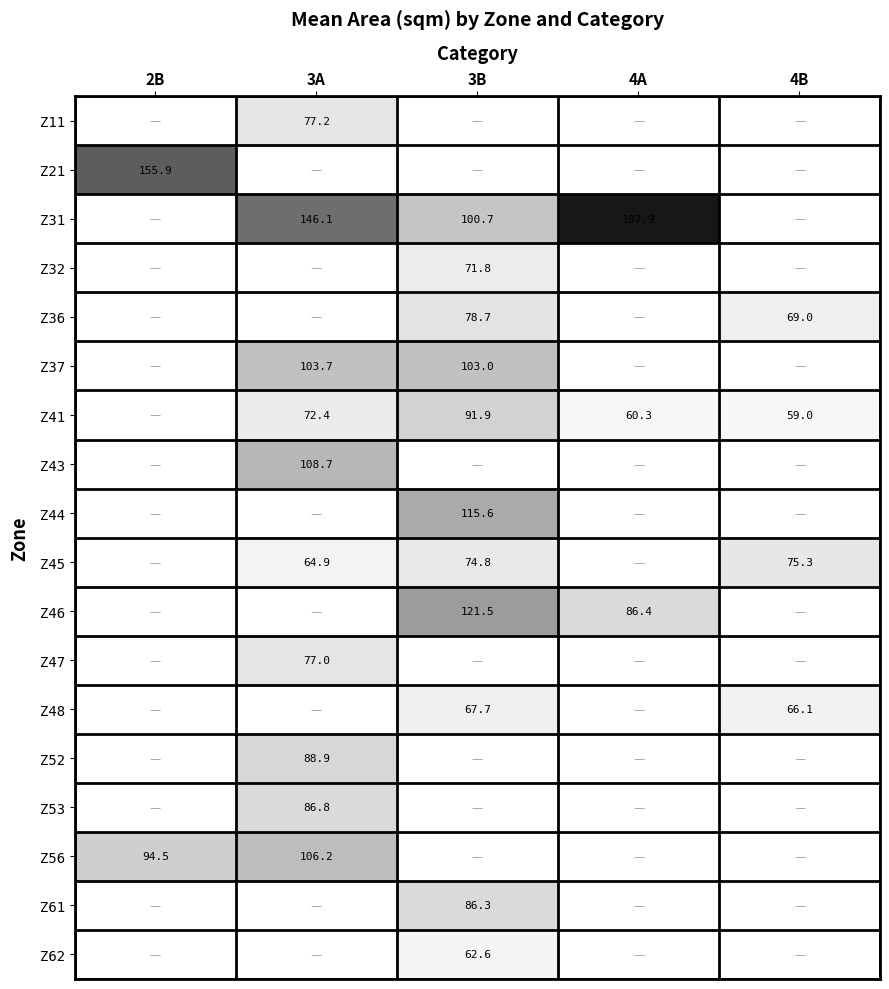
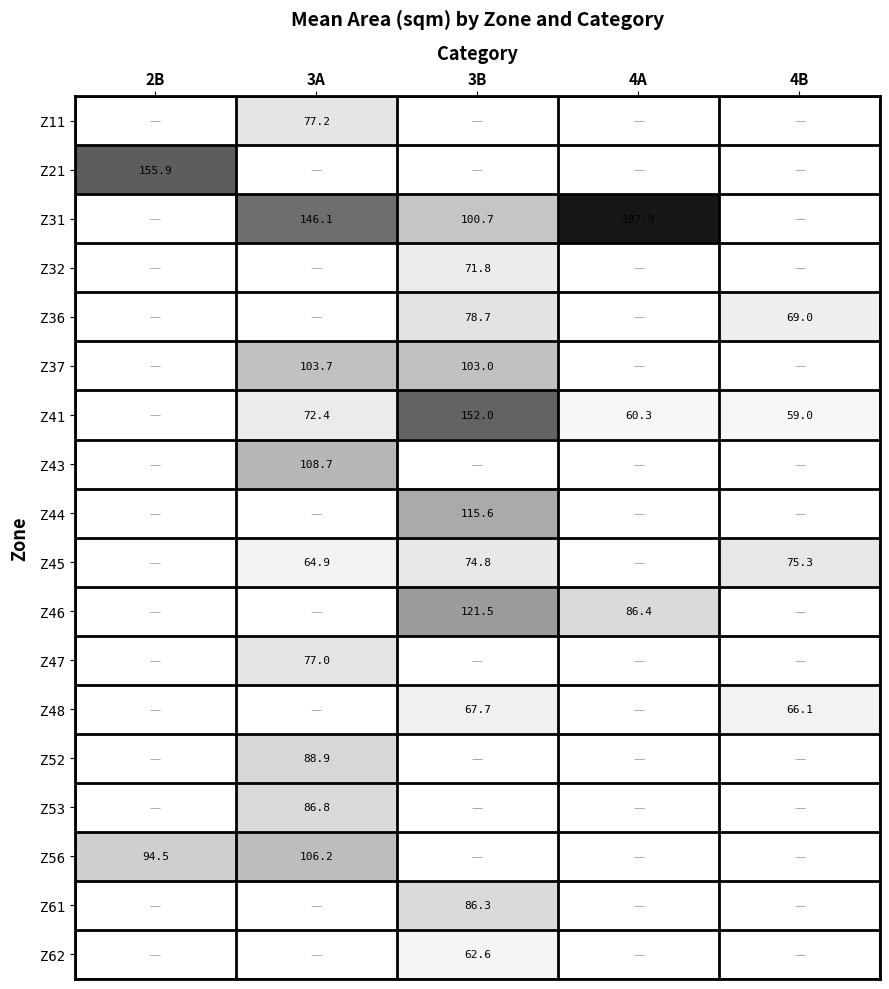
  {
    "Z11": {
      "3A": 77.2
    },
    "Z21": {
      "2B": 155.9
    },
    "Z31": {
      "3A": 146.1,
      "3B": 100.7
    },
    "Z32": {
      "3B": 71.8
    },
    "Z36": {
      "3B": 78.7,
      "4B": 69.0
    },
    "Z37": {
      "3A": 103.7,
      "3B": 103.0
    },
    "Z41": {
      "3A": 72.4,
-     "3B": 91.9,
+     "3B": 152.0,
      "4A": 60.3,
      "4B": 59.0
    },
    "Z43": {
      "3A": 108.7
    },
    "Z44": {
      "3B": 115.6
    },
    "Z45": {
      "3A": 64.9,
      "3B": 74.8,
      "4B": 75.3
    },
    "Z46": {
      "3B": 121.5,
      "4A": 86.4
    },
    "Z47": {
      "3A": 77.0
    },
    "Z48": {
      "3B": 67.7,
      "4B": 66.1
    },
    "Z52": {
      "3A": 88.9
    },
    "Z53": {
      "3A": 86.8
    },
    "Z56": {
      "2B": 94.5,
      "3A": 106.2
    },
    "Z61": {
      "3B": 86.3
    },
    "Z62": {
      "3B": 62.6
    }
  }
